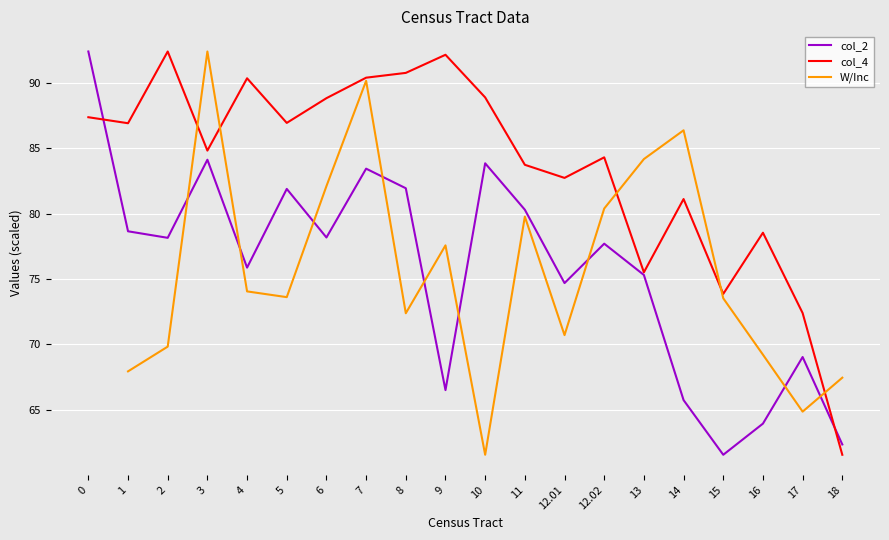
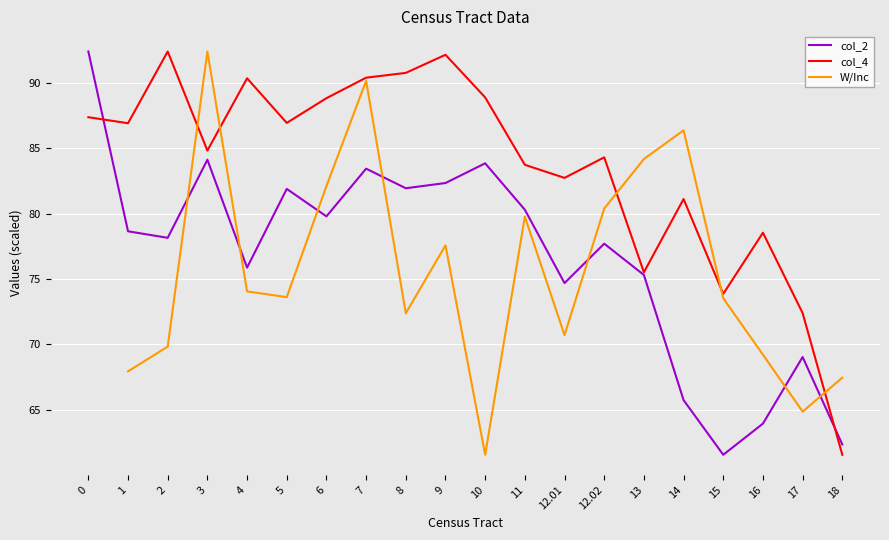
  {
    "col_2": {
      "0": 92.4,
      "1": 78.6,
      "2": 78.1,
      "3": 84.1,
      "4": 75.9,
      "5": 81.9,
-     "6": 78.2,
+     "6": 79.8,
      "7": 83.4,
      "8": 81.9,
-     "9": 66.5,
+     "9": 82.3,
      "10": 83.8,
      "11": 80.3,
      "12.01": 74.7,
      "12.02": 77.7,
      "13": 75.3,
      "14": 65.7,
      "15": 61.6,
      "16": 63.9,
      "17": 69.0,
      "18": 62.3
    },
    "col_4": {
      "0": 87.4,
      "1": 86.9,
      "2": 92.4,
      "3": 84.8,
      "4": 90.3,
      "5": 86.9,
      "6": 88.8,
      "7": 90.4,
      "8": 90.8,
      "9": 92.1,
      "10": 88.9,
      "11": 83.7,
      "12.01": 82.7,
      "12.02": 84.3,
      "13": 75.5,
      "14": 81.1,
      "15": 73.9,
      "16": 78.5,
      "17": 72.4,
      "18": 61.6
    },
    "W/Inc": {
      "1": 67.9,
      "2": 69.8,
      "3": 92.4,
      "4": 74.1,
      "5": 73.6,
      "6": 82.1,
      "7": 90.2,
      "8": 72.4,
      "9": 77.6,
      "10": 61.6,
      "11": 79.8,
      "12.01": 70.7,
      "12.02": 80.4,
      "13": 84.2,
      "14": 86.4,
      "15": 73.5,
      "16": 69.2,
      "17": 64.9,
      "18": 67.5
    }
  }
